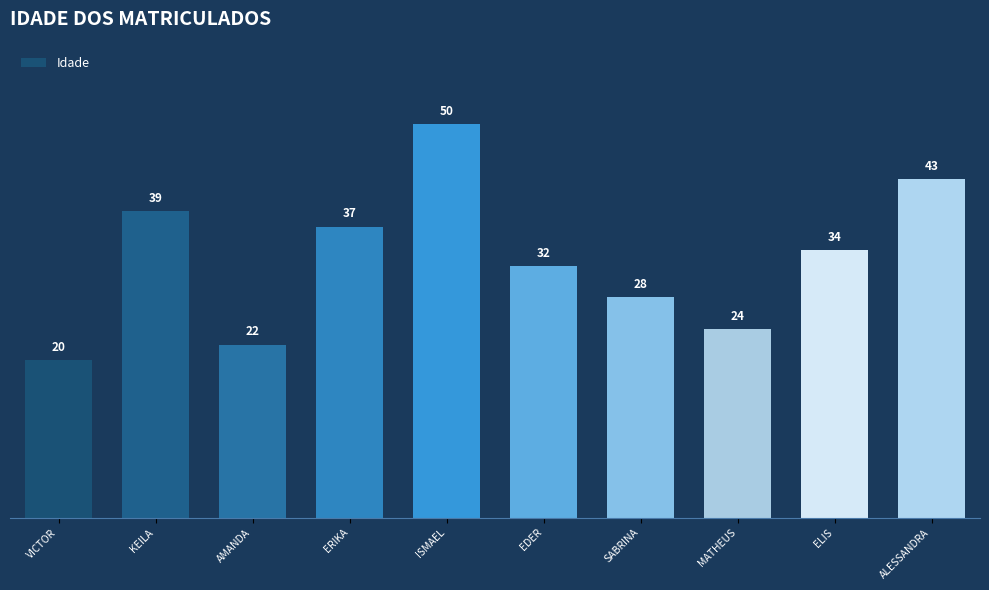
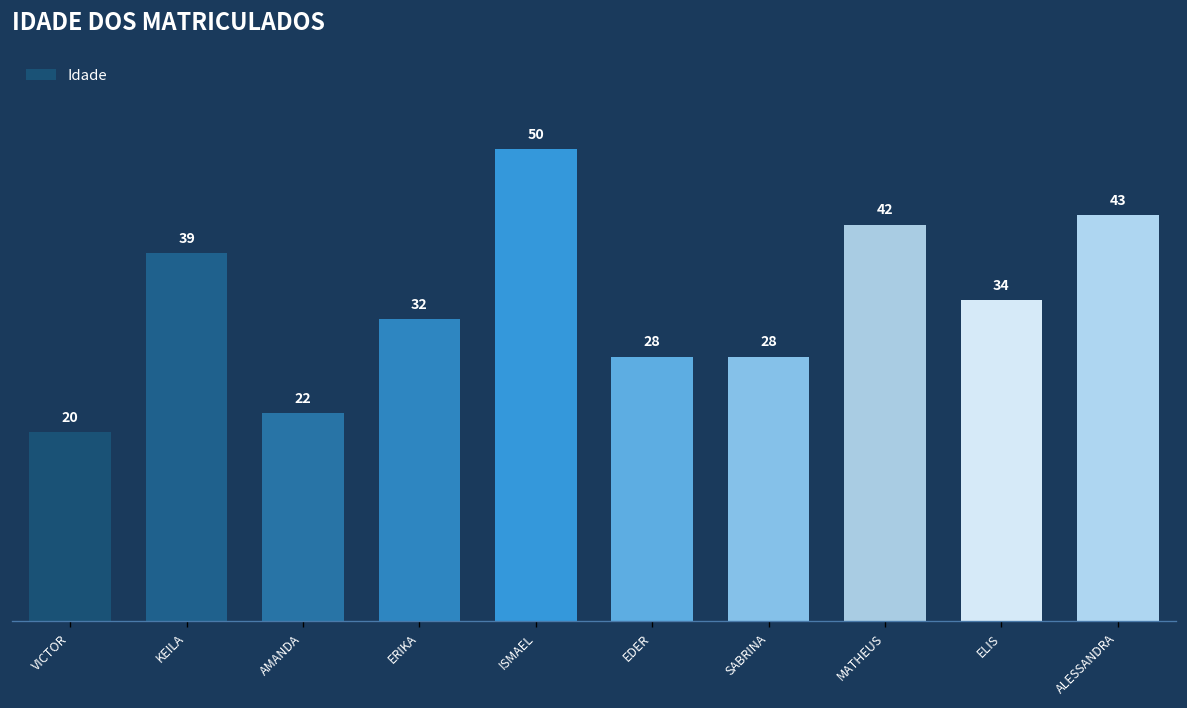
  {
    "VICTOR": 20,
    "KEILA": 39,
    "AMANDA": 22,
-   "ERIKA": 37,
+   "ERIKA": 32,
    "ISMAEL": 50,
-   "EDER": 32,
+   "EDER": 28,
    "SABRINA": 28,
-   "MATHEUS": 24,
+   "MATHEUS": 42,
    "ELIS": 34,
    "ALESSANDRA": 43
  }
